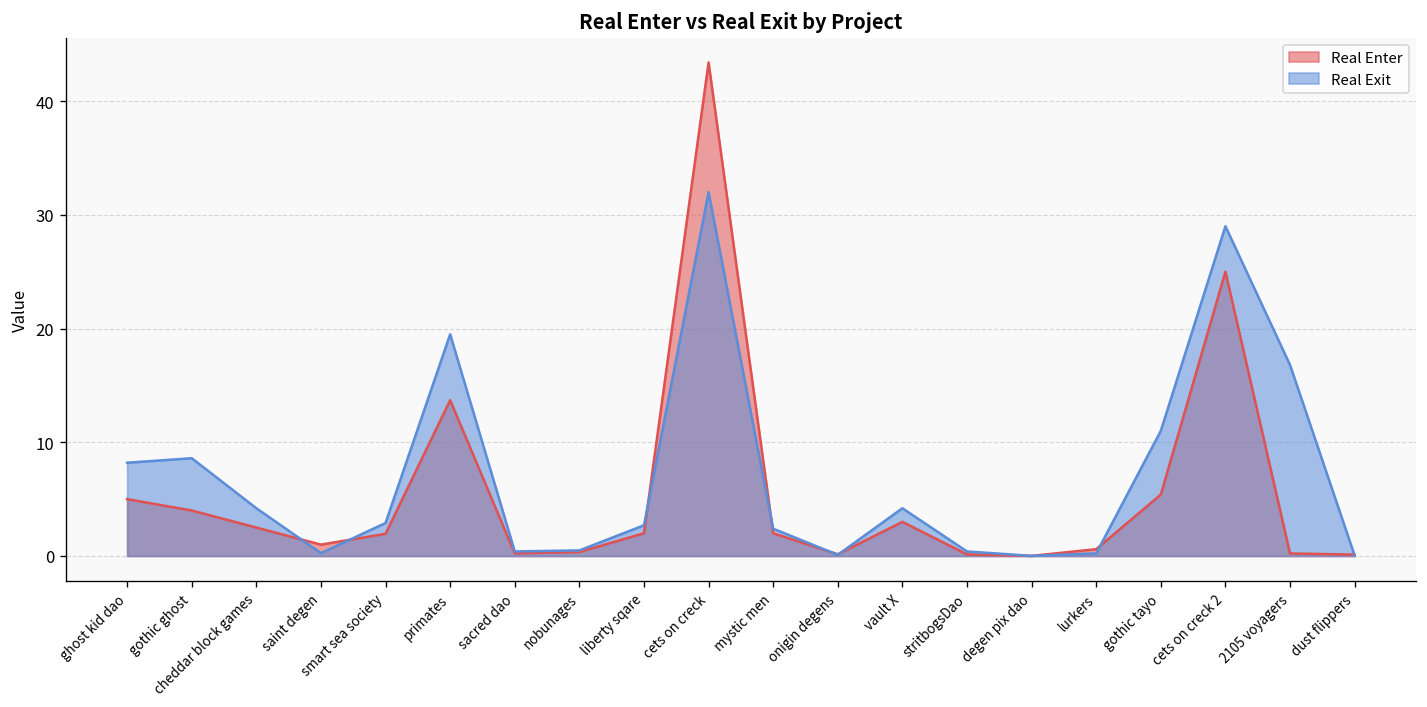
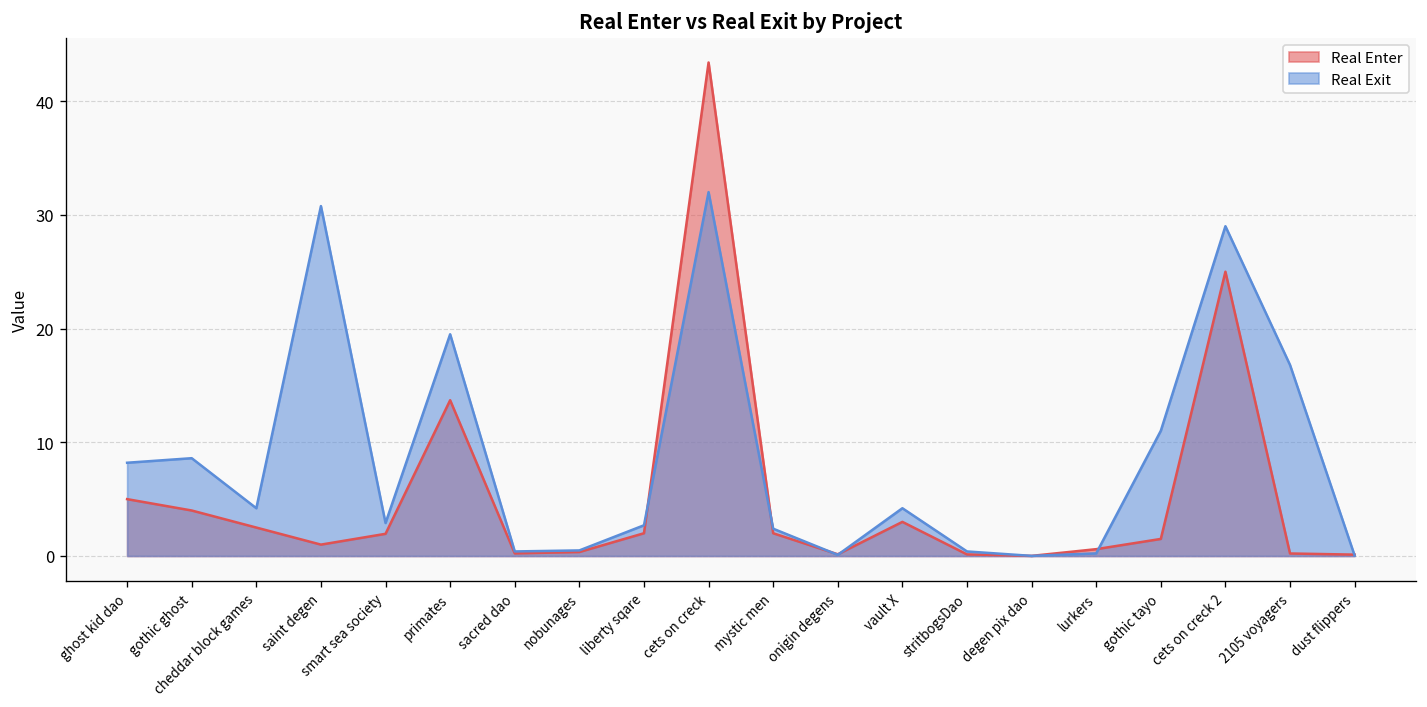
  {
    "Real Enter": {
      "ghost kid dao": 5,
      "gothic ghost": 4,
      "cheddar block games": 3,
      "saint degen": 1,
      "smart sea society": 2,
      "primates": 14,
      "liberty sqare": 2,
      "cets on creck": 43,
      "mystic men": 2,
      "vault X": 3,
      "lurkers": 1,
-     "gothic tayo": 5,
+     "gothic tayo": 2,
      "cets on creck 2": 25,
      "2105 voyagers": 0
    },
    "Real Exit": {
      "ghost kid dao": 8,
      "gothic ghost": 9,
      "cheddar block games": 4,
-     "saint degen": 0,
+     "saint degen": 31,
      "smart sea society": 3,
      "primates": 20,
      "liberty sqare": 3,
      "cets on creck": 32,
      "mystic men": 2,
      "vault X": 4,
      "lurkers": 0,
      "gothic tayo": 11,
      "cets on creck 2": 29,
      "2105 voyagers": 17
    }
  }
